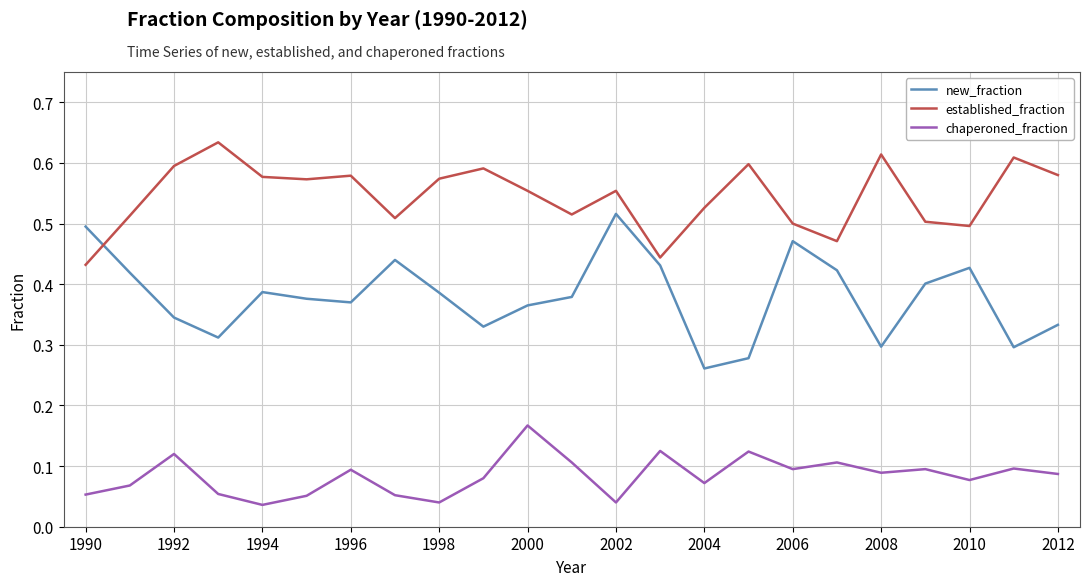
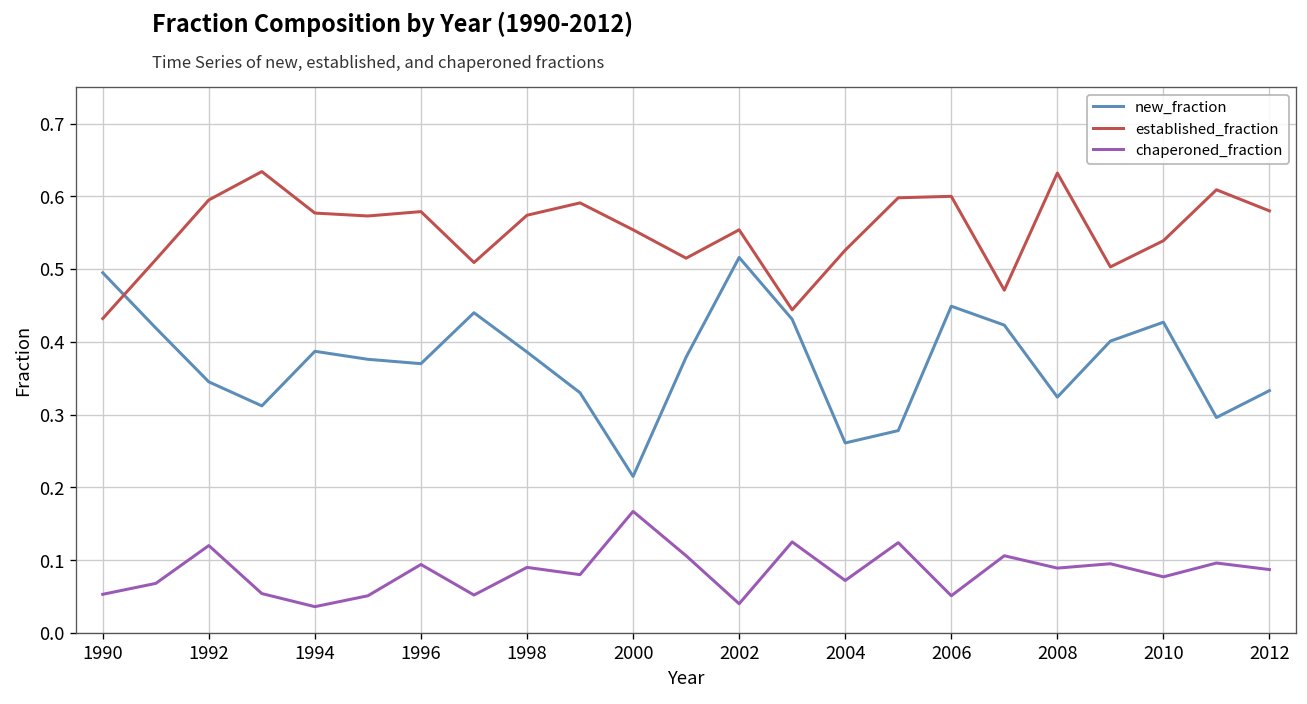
  {
    "new_fraction": {
      "1990": 0.50,
      "1992": 0.35,
      "1994": 0.39,
      "1996": 0.37,
      "1998": 0.39,
-     "2000": 0.37,
+     "2000": 0.22,
      "2002": 0.52,
      "2004": 0.26,
-     "2006": 0.47,
-     "2008": 0.30,
+     "2006": 0.45,
+     "2008": 0.32,
      "2010": 0.43,
      "2012": 0.33
    },
    "established_fraction": {
      "1990": 0.43,
      "1992": 0.60,
      "1994": 0.58,
      "1996": 0.58,
      "1998": 0.57,
      "2000": 0.55,
      "2002": 0.55,
      "2004": 0.53,
-     "2006": 0.5,
-     "2008": 0.61,
-     "2010": 0.50,
+     "2006": 0.6,
+     "2008": 0.63,
+     "2010": 0.54,
      "2012": 0.58
    },
    "chaperoned_fraction": {
      "1990": 0.05,
      "1992": 0.12,
      "1994": 0.04,
      "1996": 0.09,
-     "1998": 0.04,
+     "1998": 0.09,
      "2000": 0.17,
      "2002": 0.04,
      "2004": 0.07,
-     "2006": 0.10,
+     "2006": 0.05,
      "2008": 0.09,
      "2010": 0.08,
      "2012": 0.09
    }
  }
